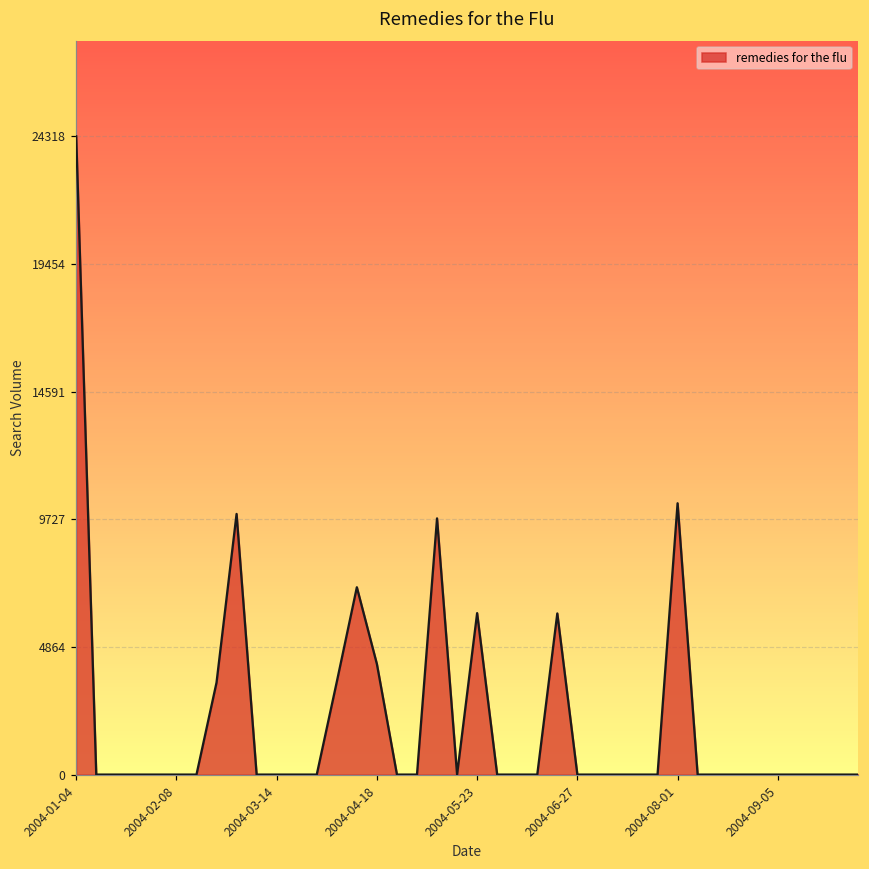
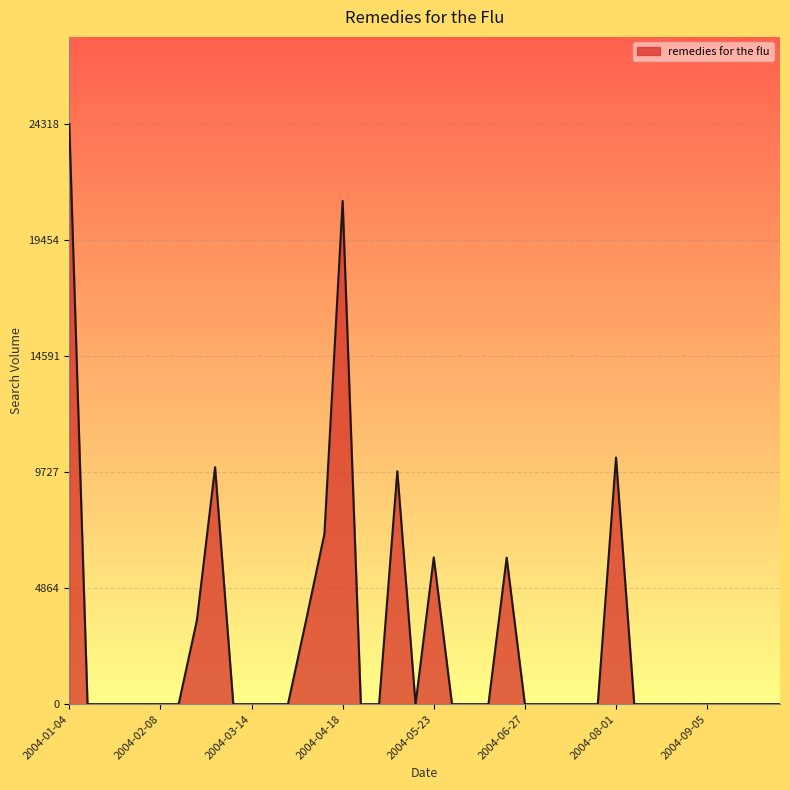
  {
    "2004-01-04": 24300,
    "2004-02-08": 0,
    "2004-03-14": 0,
-   "2004-04-18": 4200,
+   "2004-04-18": 21100,
    "2004-05-23": 6200,
    "2004-06-27": 0,
    "2004-08-01": 10300,
    "2004-09-05": 0
  }
